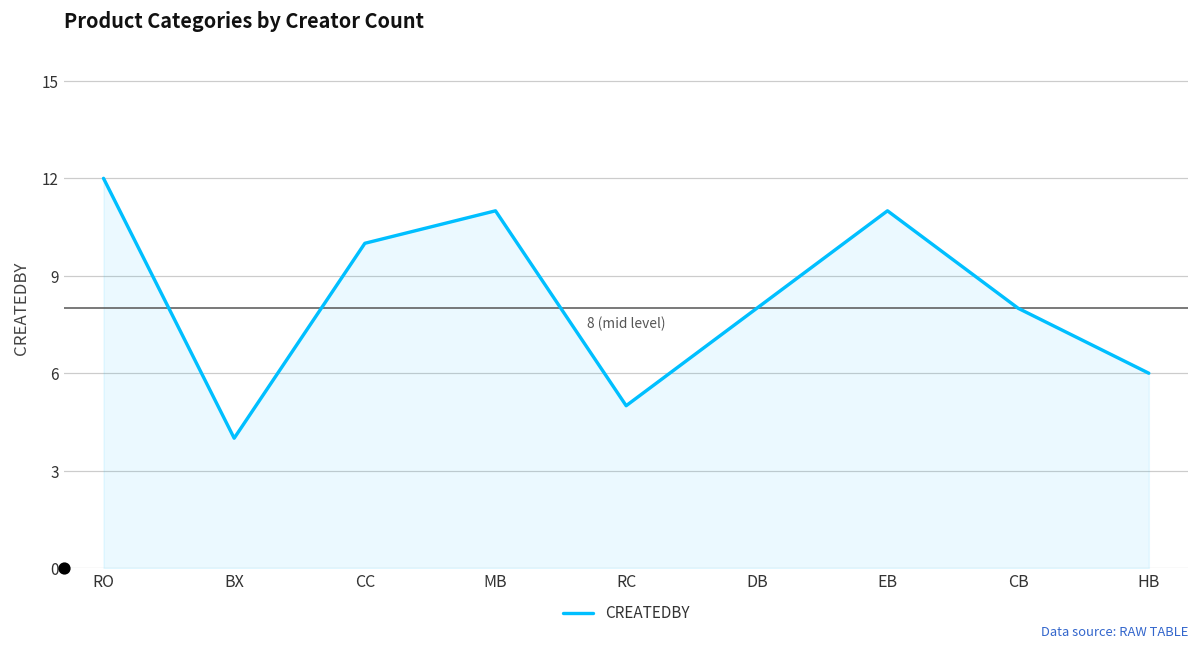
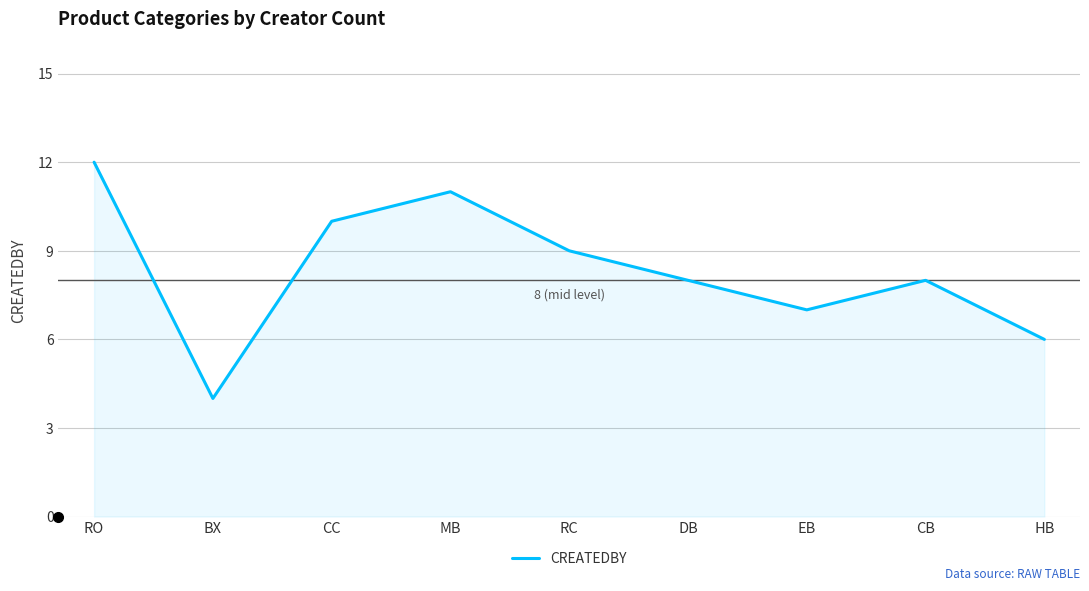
  {
    "RO": 12,
    "BX": 4,
    "CC": 10,
    "MB": 11,
-   "RC": 5,
+   "RC": 9,
    "DB": 8,
-   "EB": 11,
+   "EB": 7,
    "CB": 8,
    "HB": 6
  }
